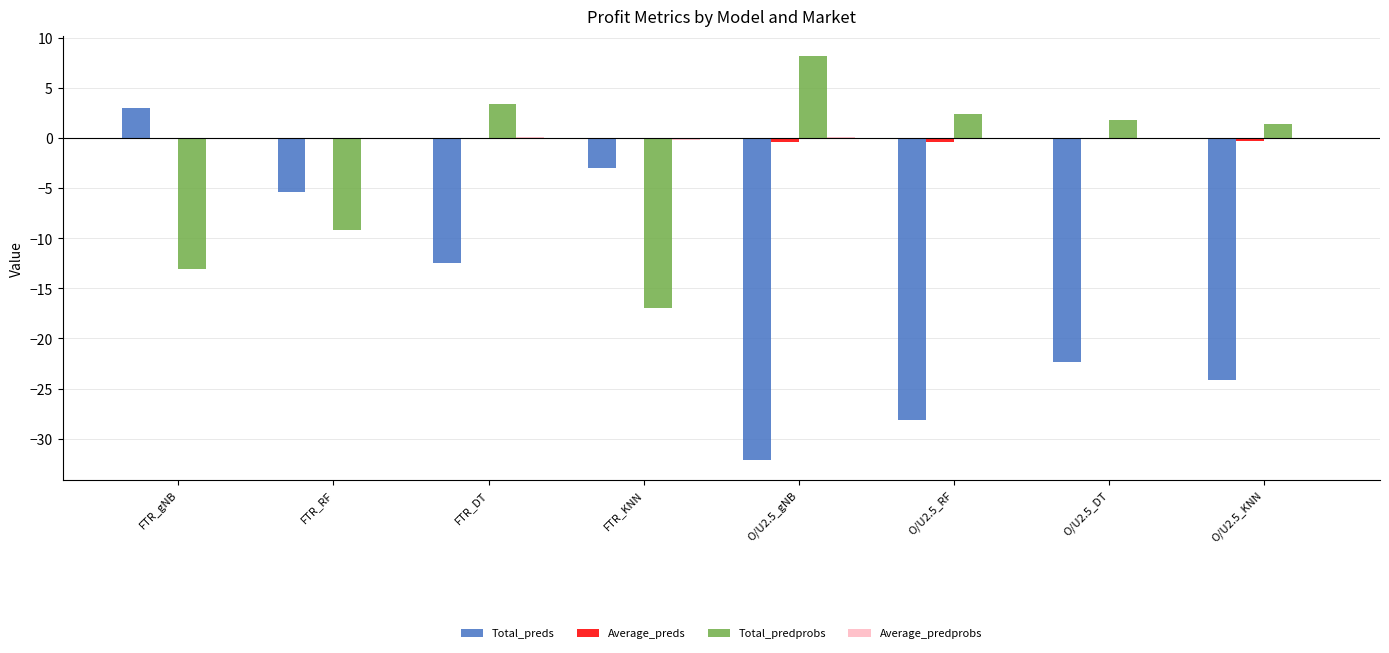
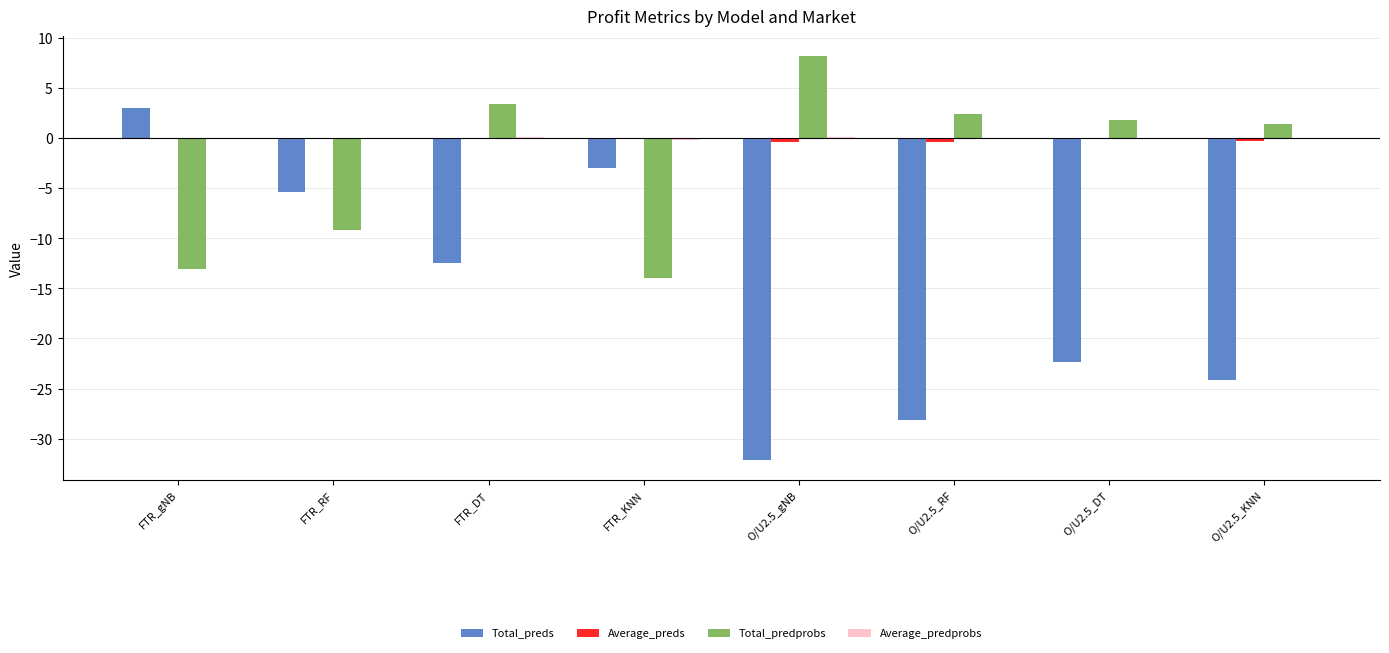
  {
    "Total_preds": {
      "FTR_gNB": 3.0,
      "FTR_RF": -5.4,
      "FTR_DT": -12.4,
      "FTR_KNN": -3.0,
      "O/U2.5_gNB": -32.1,
      "O/U2.5_RF": -28.1,
      "O/U2.5_DT": -22.3,
      "O/U2.5_KNN": -24.1
    },
    "Average_preds": {
      "O/U2.5_gNB": -0.4,
      "O/U2.5_RF": -0.4,
      "O/U2.5_KNN": -0.3
    },
    "Total_predprobs": {
      "FTR_gNB": -13.1,
      "FTR_RF": -9.2,
      "FTR_DT": 3.4,
-     "FTR_KNN": -16.9,
+     "FTR_KNN": -14.0,
      "O/U2.5_gNB": 8.1,
      "O/U2.5_RF": 2.4,
      "O/U2.5_DT": 1.8,
      "O/U2.5_KNN": 1.4
    }
  }
